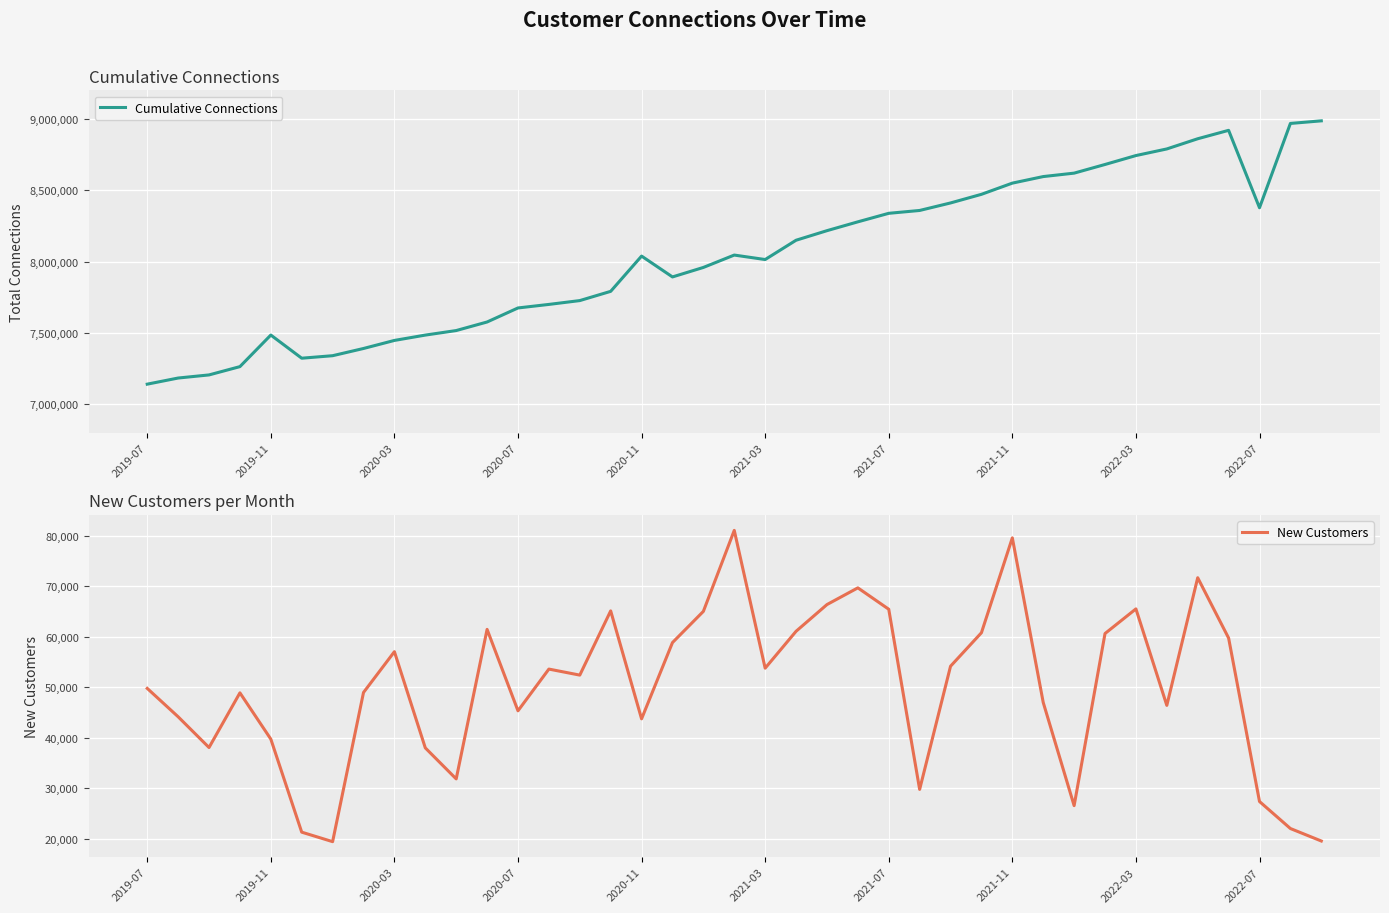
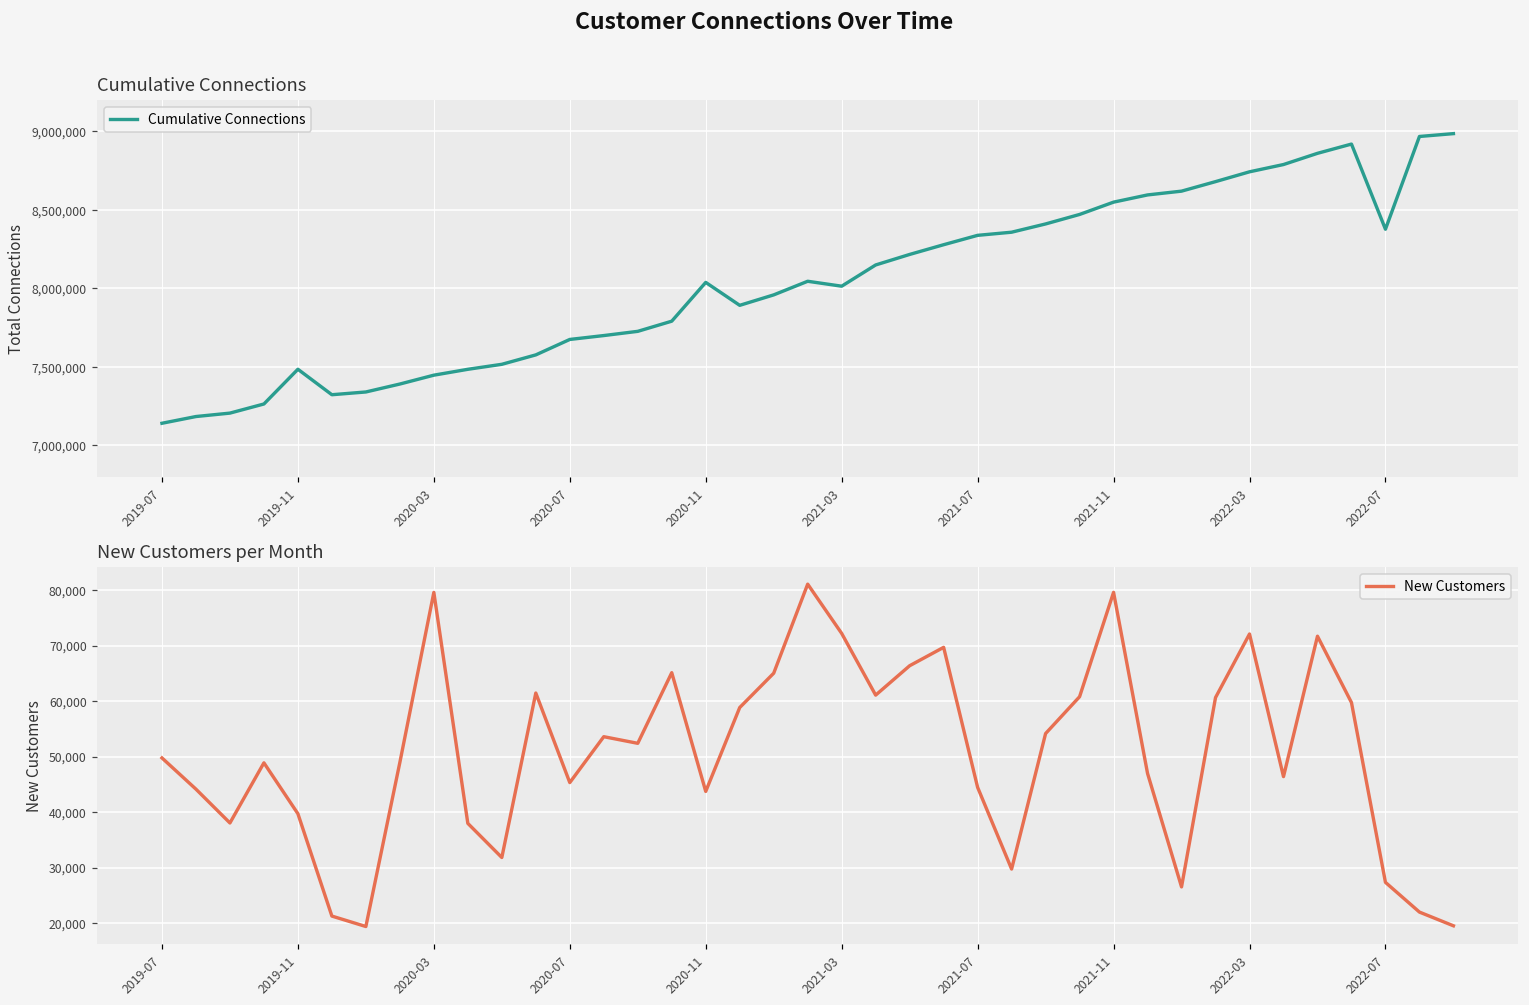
  {
    "Cumulative Connections": {
      "2019-07": "7,140,000",
      "2019-11": "7,480,000",
      "2020-03": "7,450,000",
      "2020-07": "7,670,000",
      "2020-11": "8,040,000",
      "2021-03": "8,010,000",
      "2021-07": "8,340,000",
      "2021-11": "8,550,000",
      "2022-03": "8,740,000",
      "2022-07": "8,380,000"
    },
    "New Customers per Month": {
      "2019-07": "50,000",
      "2019-11": "40,000",
-     "2020-03": "57,000",
+     "2020-03": "80,000",
      "2020-07": "45,000",
      "2020-11": "44,000",
-     "2021-03": "54,000",
-     "2021-07": "65,000",
+     "2021-03": "72,000",
+     "2021-07": "44,000",
      "2021-11": "80,000",
-     "2022-03": "66,000",
+     "2022-03": "72,000",
      "2022-07": "27,000"
    }
  }
